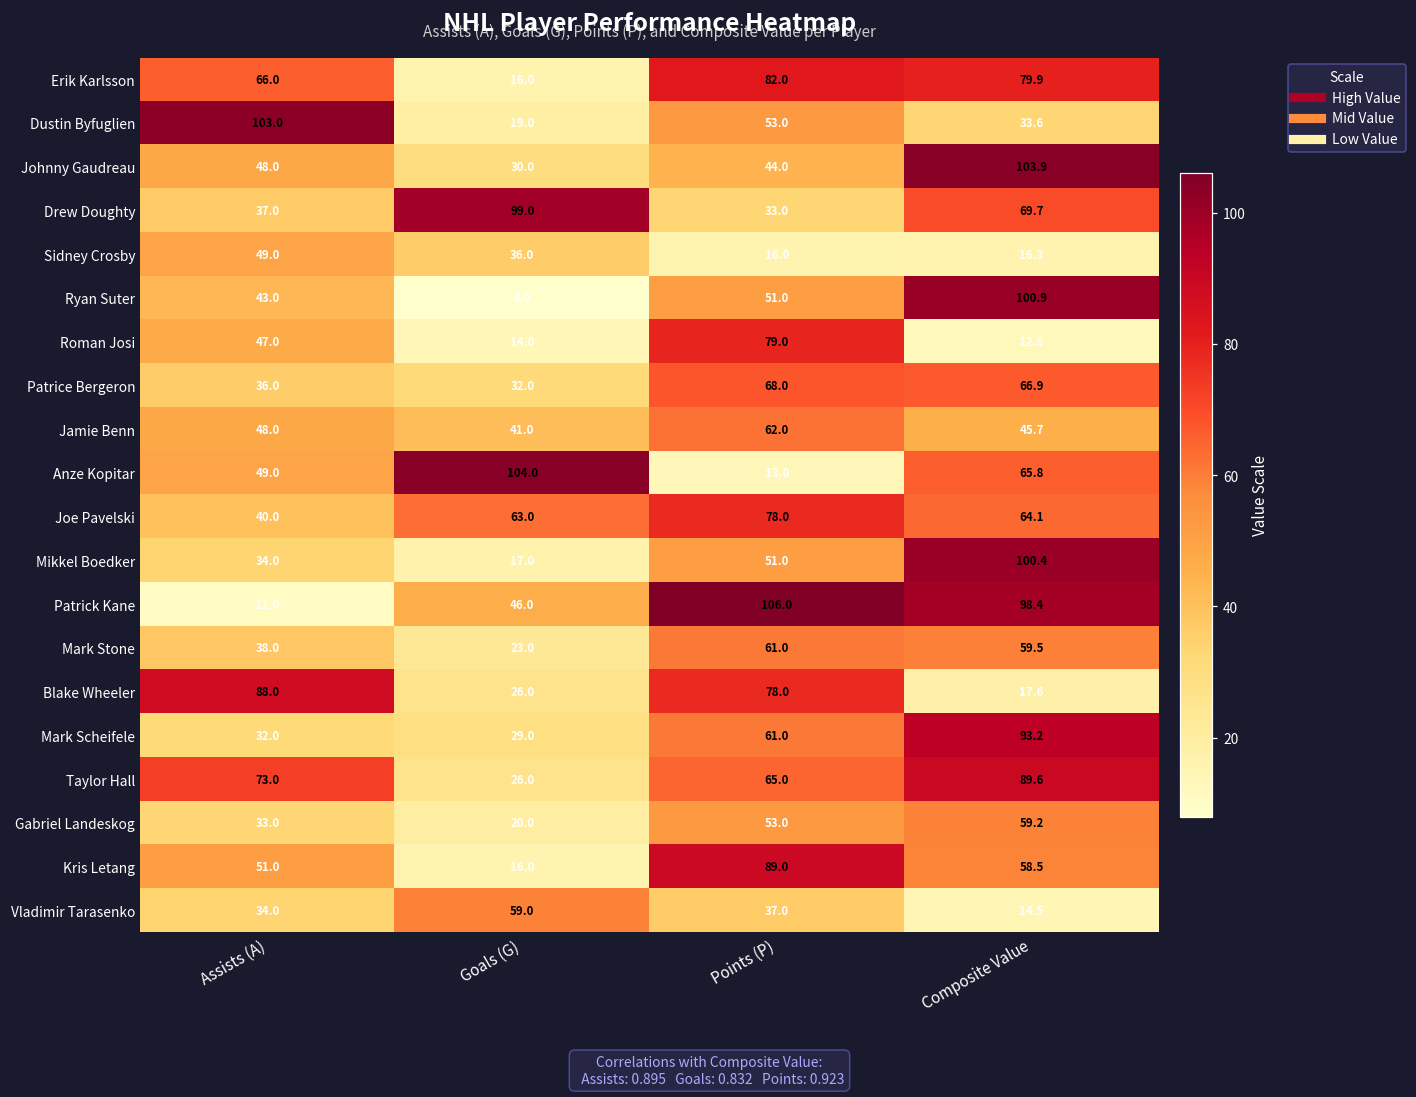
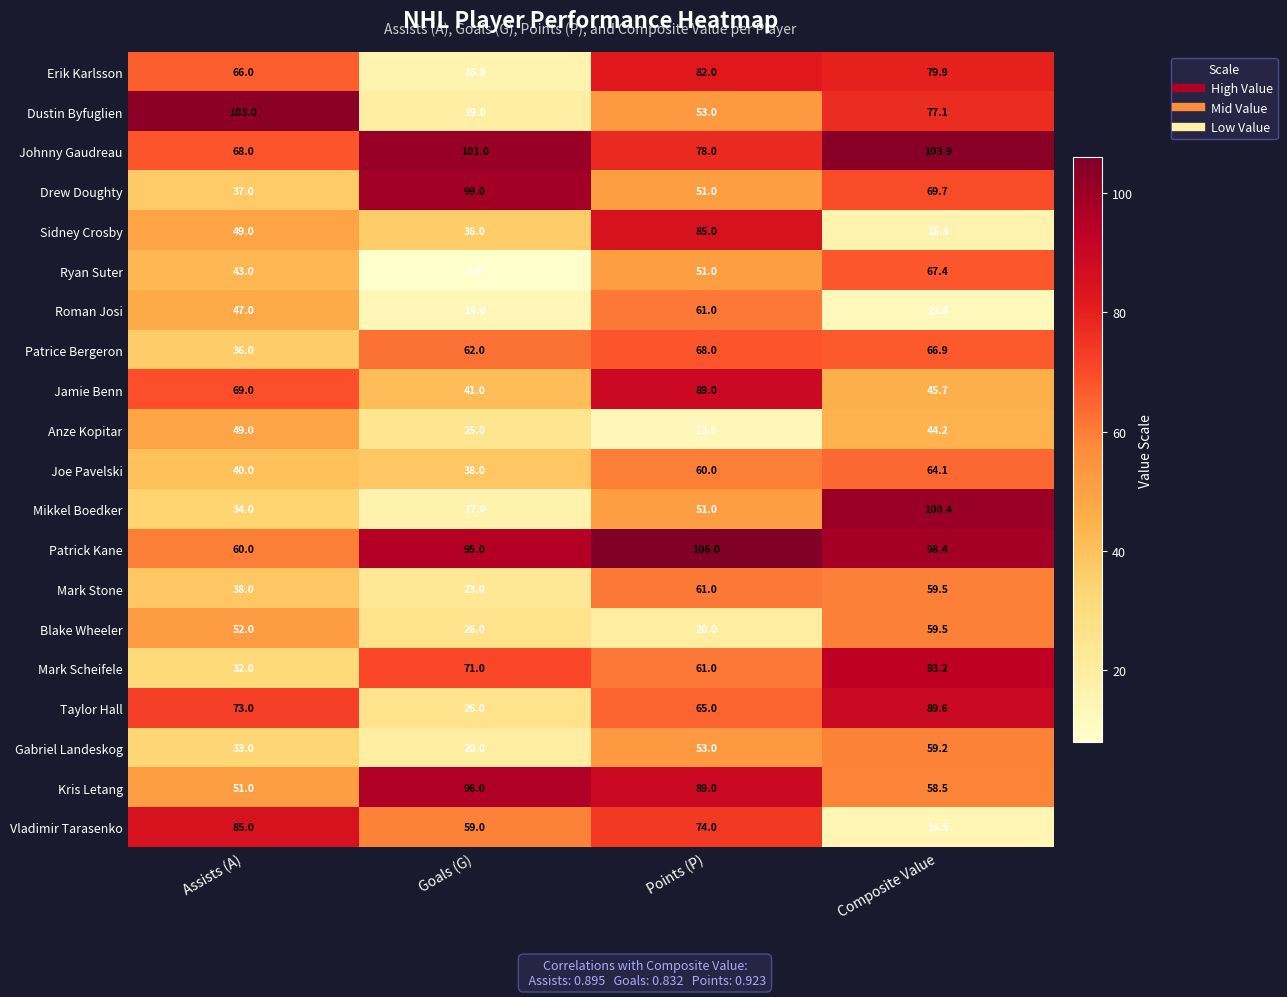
  {
    "Erik Karlsson": {
      "Assists (A)": 66.0,
      "Goals (G)": 16.0,
      "Points (P)": 82.0,
      "Composite Value": 79.9
    },
    "Dustin Byfuglien": {
      "Assists (A)": 103.0,
      "Goals (G)": 19.0,
      "Points (P)": 53.0,
-     "Composite Value": 33.6
+     "Composite Value": 77.1
    },
    "Johnny Gaudreau": {
-     "Assists (A)": 48.0,
-     "Goals (G)": 30.0,
-     "Points (P)": 44.0,
+     "Assists (A)": 68.0,
+     "Goals (G)": 101.0,
+     "Points (P)": 78.0,
      "Composite Value": 103.9
    },
    "Drew Doughty": {
      "Assists (A)": 37.0,
      "Goals (G)": 99.0,
-     "Points (P)": 33.0,
+     "Points (P)": 51.0,
      "Composite Value": 69.7
    },
    "Sidney Crosby": {
      "Assists (A)": 49.0,
      "Goals (G)": 36.0,
-     "Points (P)": 16.0,
+     "Points (P)": 85.0,
      "Composite Value": 16.3
    },
    "Ryan Suter": {
      "Assists (A)": 43.0,
      "Goals (G)": 8.0,
      "Points (P)": 51.0,
-     "Composite Value": 100.9
+     "Composite Value": 67.4
    },
    "Roman Josi": {
      "Assists (A)": 47.0,
      "Goals (G)": 14.0,
-     "Points (P)": 79.0,
+     "Points (P)": 61.0,
      "Composite Value": 12.8
    },
    "Patrice Bergeron": {
      "Assists (A)": 36.0,
-     "Goals (G)": 32.0,
+     "Goals (G)": 62.0,
      "Points (P)": 68.0,
      "Composite Value": 66.9
    },
    "Jamie Benn": {
-     "Assists (A)": 48.0,
+     "Assists (A)": 69.0,
      "Goals (G)": 41.0,
-     "Points (P)": 62.0,
+     "Points (P)": 89.0,
      "Composite Value": 45.7
    },
    "Anze Kopitar": {
      "Assists (A)": 49.0,
-     "Goals (G)": 104.0,
+     "Goals (G)": 25.0,
      "Points (P)": 13.0,
-     "Composite Value": 65.8
+     "Composite Value": 44.2
    },
    "Joe Pavelski": {
      "Assists (A)": 40.0,
-     "Goals (G)": 63.0,
-     "Points (P)": 78.0,
+     "Goals (G)": 38.0,
+     "Points (P)": 60.0,
      "Composite Value": 64.1
    },
    "Mikkel Boedker": {
      "Assists (A)": 34.0,
      "Goals (G)": 17.0,
      "Points (P)": 51.0,
      "Composite Value": 100.4
    },
    "Patrick Kane": {
-     "Assists (A)": 11.0,
-     "Goals (G)": 46.0,
+     "Assists (A)": 60.0,
+     "Goals (G)": 95.0,
      "Points (P)": 106.0,
      "Composite Value": 98.4
    },
    "Mark Stone": {
      "Assists (A)": 38.0,
      "Goals (G)": 23.0,
      "Points (P)": 61.0,
      "Composite Value": 59.5
    },
    "Blake Wheeler": {
-     "Assists (A)": 88.0,
+     "Assists (A)": 52.0,
      "Goals (G)": 26.0,
-     "Points (P)": 78.0,
-     "Composite Value": 17.6
+     "Points (P)": 20.0,
+     "Composite Value": 59.5
    },
    "Mark Scheifele": {
      "Assists (A)": 32.0,
-     "Goals (G)": 29.0,
+     "Goals (G)": 71.0,
      "Points (P)": 61.0,
      "Composite Value": 93.2
    },
    "Taylor Hall": {
      "Assists (A)": 73.0,
      "Goals (G)": 26.0,
      "Points (P)": 65.0,
      "Composite Value": 89.6
    },
    "Gabriel Landeskog": {
      "Assists (A)": 33.0,
      "Goals (G)": 20.0,
      "Points (P)": 53.0,
      "Composite Value": 59.2
    },
    "Kris Letang": {
      "Assists (A)": 51.0,
-     "Goals (G)": 16.0,
+     "Goals (G)": 96.0,
      "Points (P)": 89.0,
      "Composite Value": 58.5
    },
    "Vladimir Tarasenko": {
-     "Assists (A)": 34.0,
+     "Assists (A)": 85.0,
      "Goals (G)": 59.0,
-     "Points (P)": 37.0,
+     "Points (P)": 74.0,
      "Composite Value": 14.5
    }
  }
